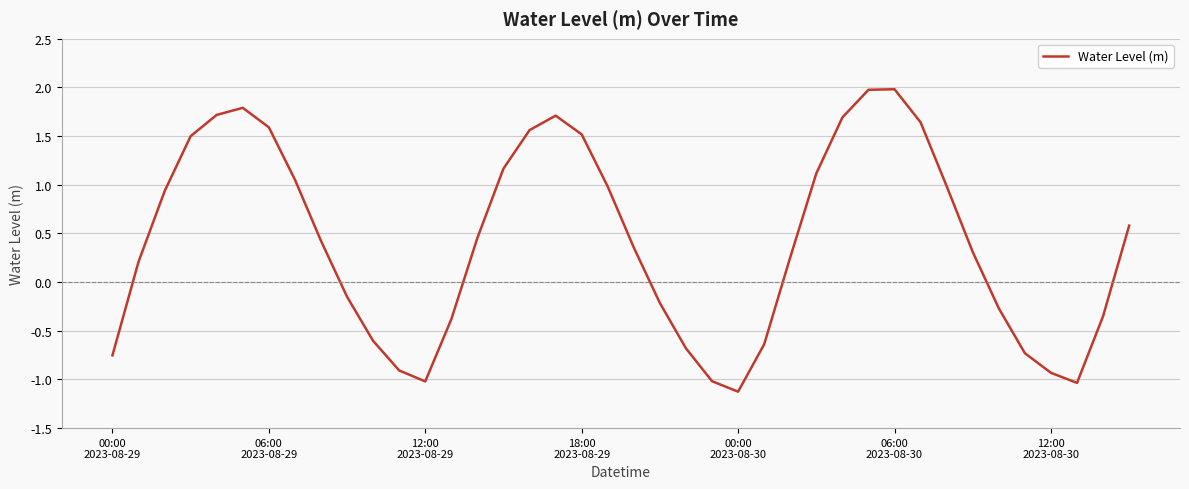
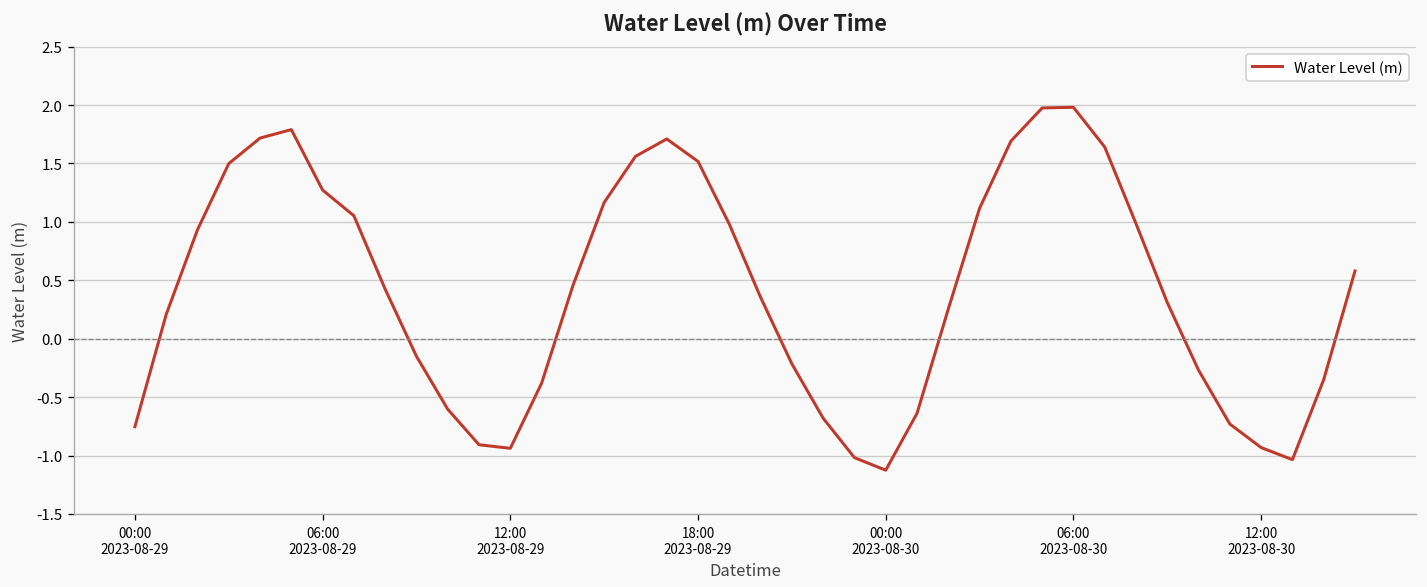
  {
    "00:00 2023-08-29": -0.8,
-   "06:00 2023-08-29": 1.6,
-   "12:00 2023-08-29": -1.0,
+   "06:00 2023-08-29": 1.3,
+   "12:00 2023-08-29": -0.9,
    "18:00 2023-08-29": 1.5,
    "00:00 2023-08-30": -1.1,
    "06:00 2023-08-30": 2.0,
    "12:00 2023-08-30": -0.9
  }
